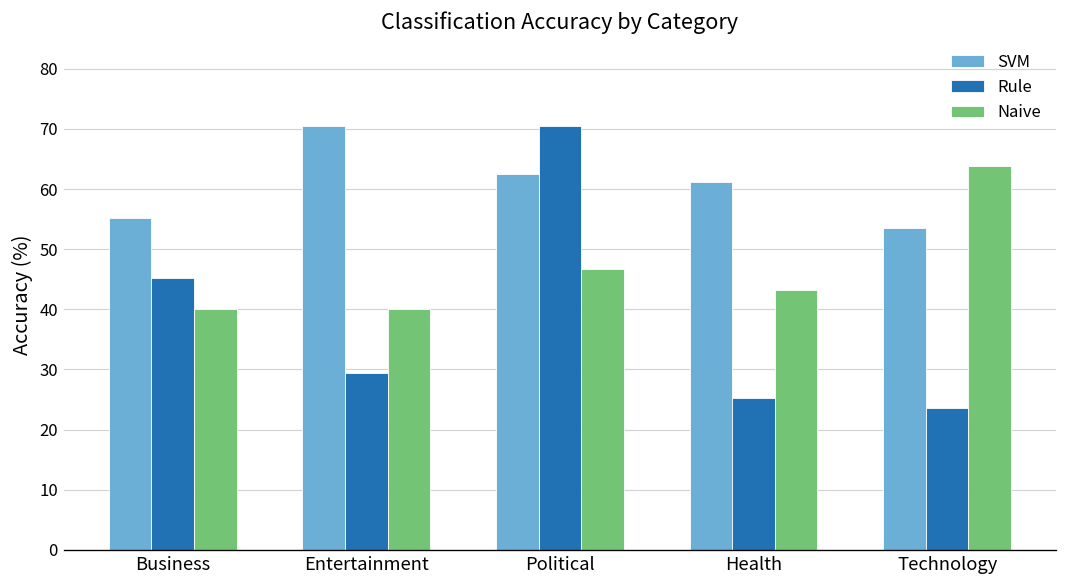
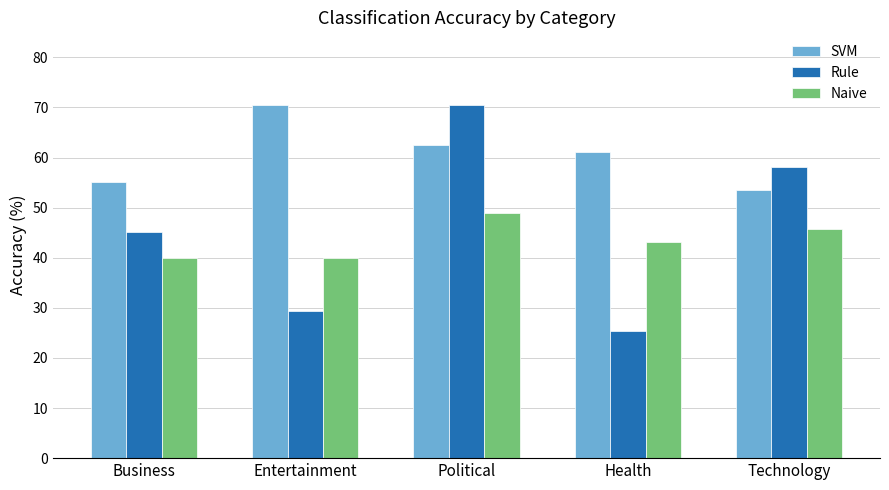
  {
    "SVM": {
      "Business": 55,
      "Entertainment": 71,
      "Political": 63,
      "Health": 61,
      "Technology": 54
    },
    "Rule": {
      "Business": 45,
      "Entertainment": 29,
      "Political": 71,
      "Health": 25,
-     "Technology": 24
+     "Technology": 58
    },
    "Naive": {
      "Business": 40,
      "Entertainment": 40,
-     "Political": 47,
+     "Political": 49,
      "Health": 43,
-     "Technology": 64
+     "Technology": 46
    }
  }
